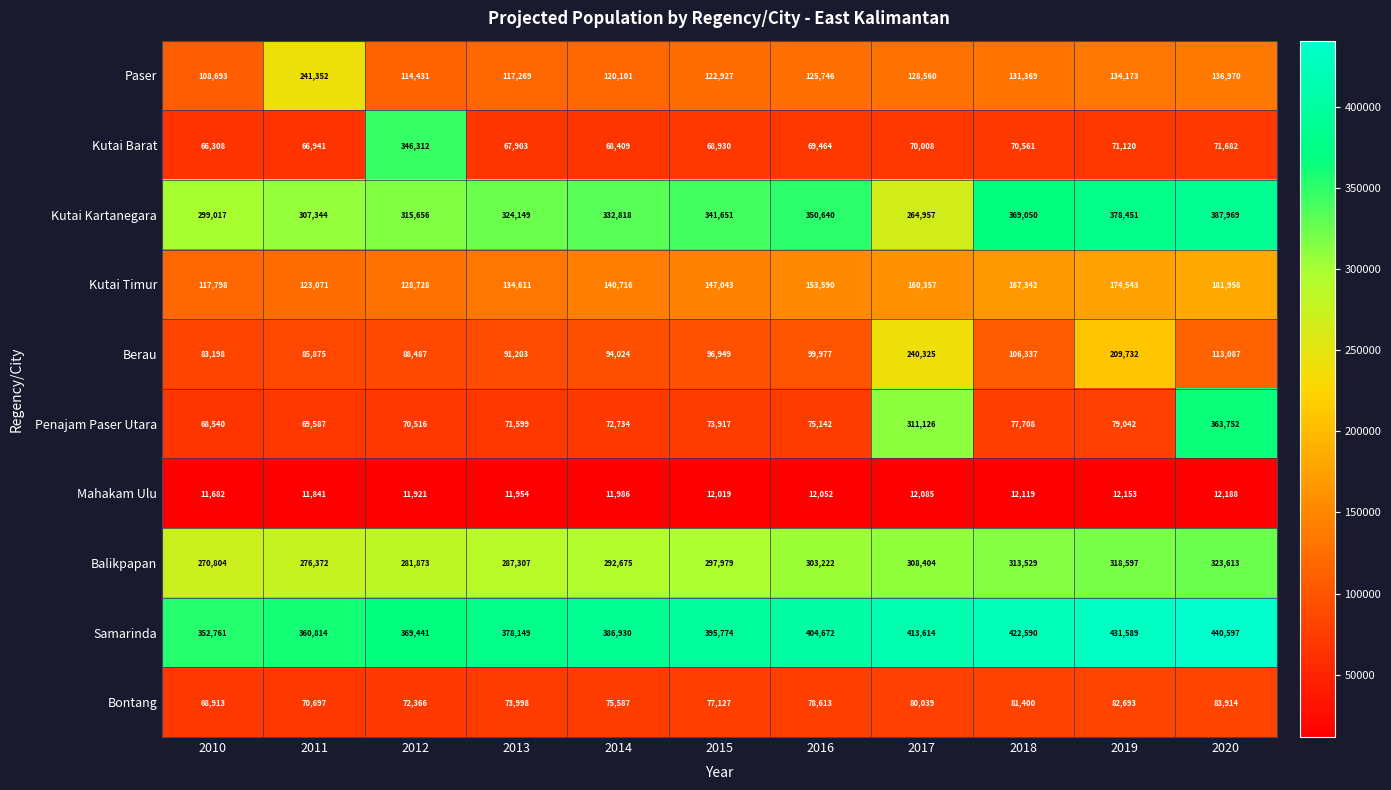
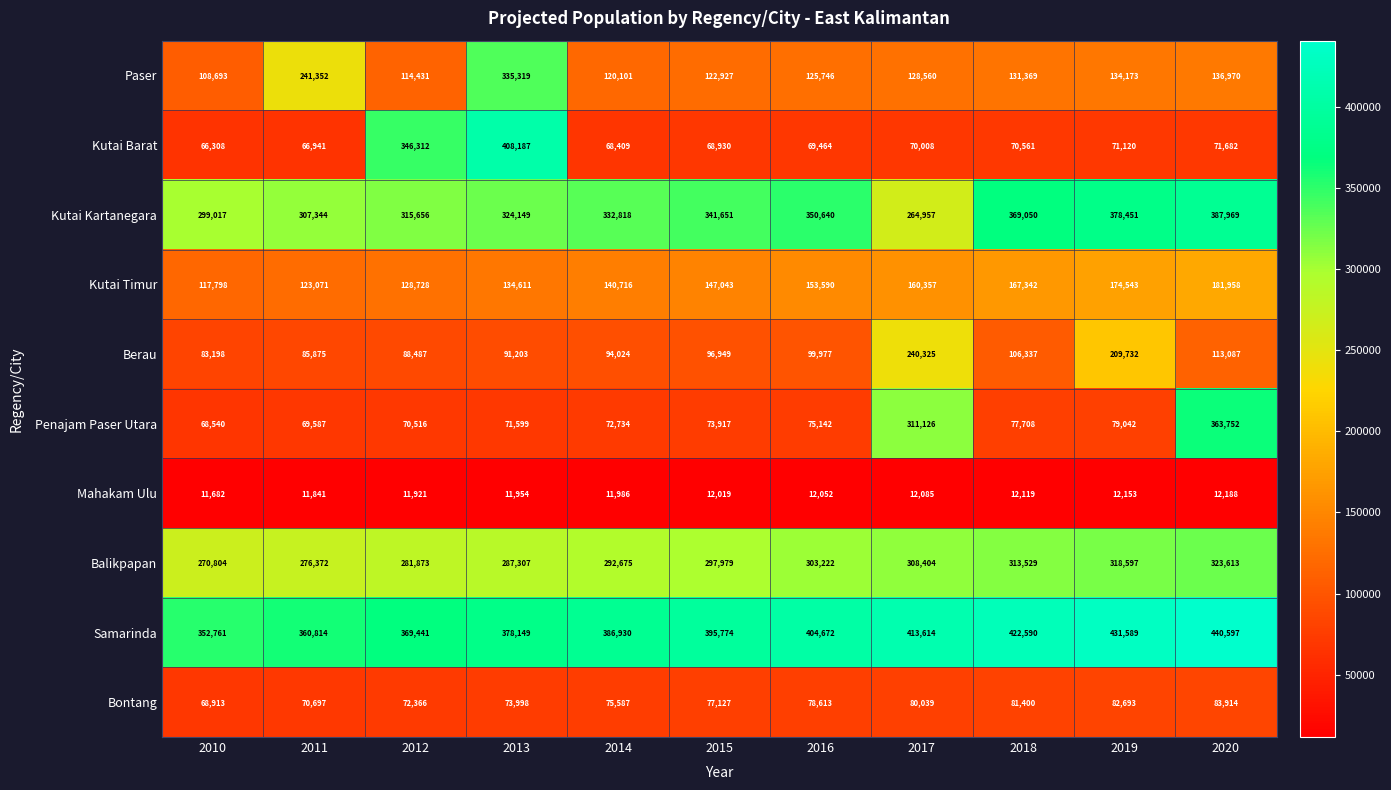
  {
    "Paser": {
      "2010": "108,693",
      "2011": "241,352",
      "2012": "114,431",
-     "2013": "117,269",
+     "2013": "335,319",
      "2014": "120,101",
      "2015": "122,927",
      "2016": "125,746",
      "2017": "128,560",
      "2018": "131,369",
      "2019": "134,173",
      "2020": "136,970"
    },
    "Kutai Barat": {
      "2010": "66,308",
      "2011": "66,941",
      "2012": "346,312",
-     "2013": "67,903",
+     "2013": "408,187",
      "2014": "68,409",
      "2015": "68,930",
      "2016": "69,464",
      "2017": "70,008",
      "2018": "70,561",
      "2019": "71,120",
      "2020": "71,682"
    },
    "Kutai Kartanegara": {
      "2010": "299,017",
      "2011": "307,344",
      "2012": "315,656",
      "2013": "324,149",
      "2014": "332,818",
      "2015": "341,651",
      "2016": "350,640",
      "2017": "264,957",
      "2018": "369,050",
      "2019": "378,451",
      "2020": "387,969"
    },
    "Kutai Timur": {
      "2010": "117,798",
      "2011": "123,071",
      "2012": "128,728",
      "2013": "134,611",
      "2014": "140,716",
      "2015": "147,043",
      "2016": "153,590",
      "2017": "160,357",
      "2018": "167,342",
      "2019": "174,543",
      "2020": "181,958"
    },
    "Berau": {
      "2010": "83,198",
      "2011": "85,875",
      "2012": "88,487",
      "2013": "91,203",
      "2014": "94,024",
      "2015": "96,949",
      "2016": "99,977",
      "2017": "240,325",
      "2018": "106,337",
      "2019": "209,732",
      "2020": "113,087"
    },
    "Penajam Paser Utara": {
      "2010": "68,540",
      "2011": "69,587",
      "2012": "70,516",
      "2013": "71,599",
      "2014": "72,734",
      "2015": "73,917",
      "2016": "75,142",
      "2017": "311,126",
      "2018": "77,708",
      "2019": "79,042",
      "2020": "363,752"
    },
    "Mahakam Ulu": {
      "2010": "11,682",
      "2011": "11,841",
      "2012": "11,921",
      "2013": "11,954",
      "2014": "11,986",
      "2015": "12,019",
      "2016": "12,052",
      "2017": "12,085",
      "2018": "12,119",
      "2019": "12,153",
      "2020": "12,188"
    },
    "Balikpapan": {
      "2010": "270,804",
      "2011": "276,372",
      "2012": "281,873",
      "2013": "287,307",
      "2014": "292,675",
      "2015": "297,979",
      "2016": "303,222",
      "2017": "308,404",
      "2018": "313,529",
      "2019": "318,597",
      "2020": "323,613"
    },
    "Samarinda": {
      "2010": "352,761",
      "2011": "360,814",
      "2012": "369,441",
      "2013": "378,149",
      "2014": "386,930",
      "2015": "395,774",
      "2016": "404,672",
      "2017": "413,614",
      "2018": "422,590",
      "2019": "431,589",
      "2020": "440,597"
    },
    "Bontang": {
      "2010": "68,913",
      "2011": "70,697",
      "2012": "72,366",
      "2013": "73,998",
      "2014": "75,587",
      "2015": "77,127",
      "2016": "78,613",
      "2017": "80,039",
      "2018": "81,400",
      "2019": "82,693",
      "2020": "83,914"
    }
  }
